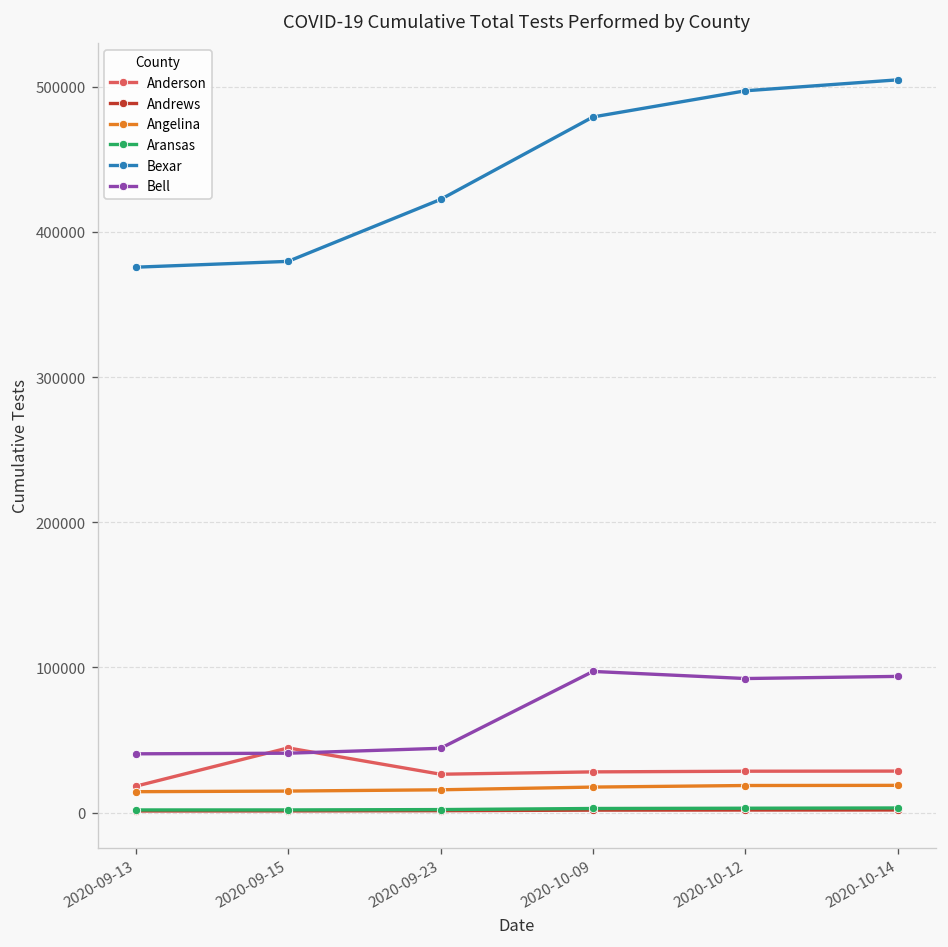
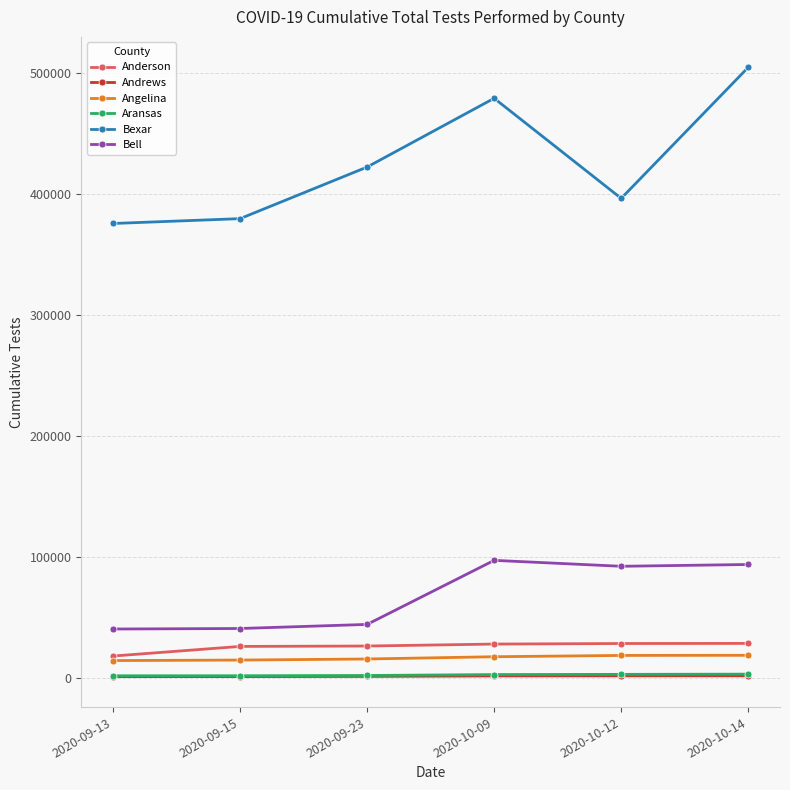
  {
    "Anderson": {
      "2020-09-13": 18000,
-     "2020-09-15": 45000,
+     "2020-09-15": 26000,
      "2020-09-23": 26000,
      "2020-10-09": 28000,
      "2020-10-12": 29000,
      "2020-10-14": 29000
    },
    "Angelina": {
      "2020-09-13": 14000,
      "2020-09-15": 15000,
      "2020-09-23": 16000,
      "2020-10-09": 18000,
      "2020-10-12": 19000,
      "2020-10-14": 19000
    },
    "Bexar": {
      "2020-09-13": 376000,
      "2020-09-15": 380000,
      "2020-09-23": 422000,
      "2020-10-09": 479000,
-     "2020-10-12": 497000,
+     "2020-10-12": 396000,
      "2020-10-14": 505000
    },
    "Bell": {
      "2020-09-13": 41000,
      "2020-09-15": 41000,
      "2020-09-23": 44000,
      "2020-10-09": 97000,
      "2020-10-12": 92000,
      "2020-10-14": 94000
    }
  }
